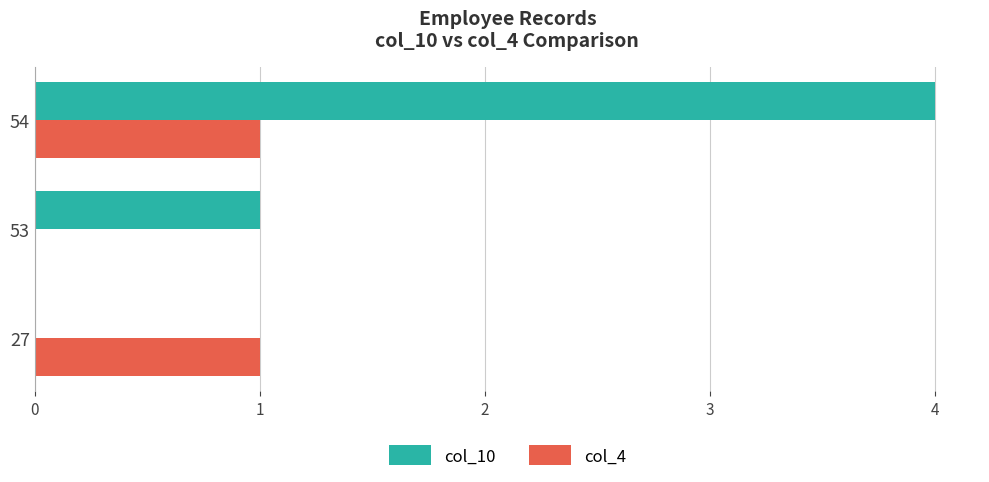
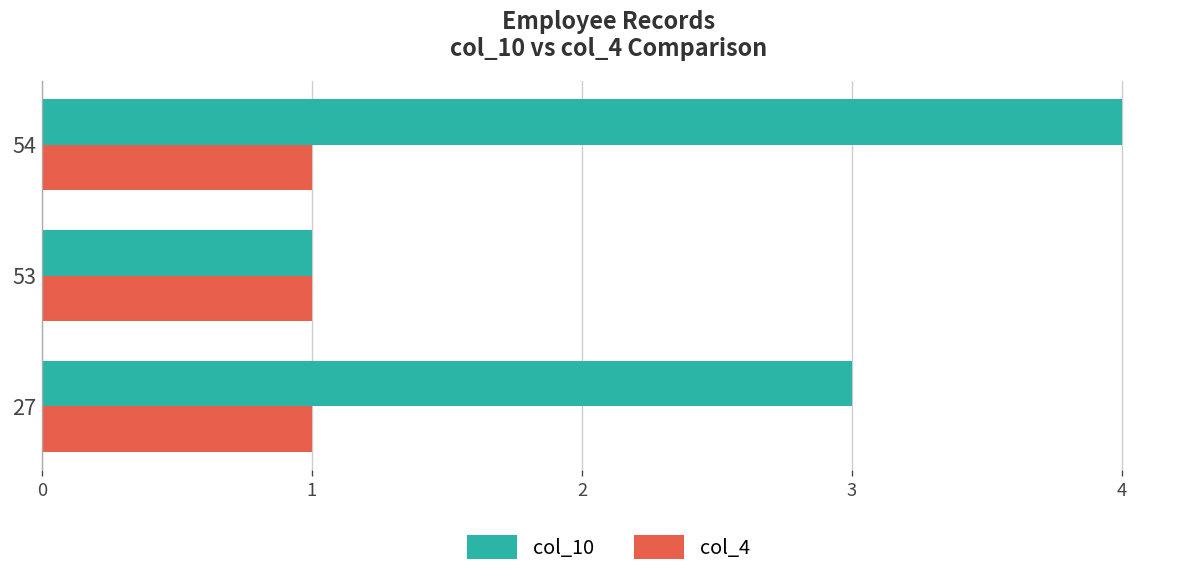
  {
    "col_10": {
      "54": 4,
      "53": 1,
-     "27": 0
+     "27": 3
    },
    "col_4": {
      "54": 1,
-     "53": 0,
+     "53": 1,
      "27": 1
    }
  }
